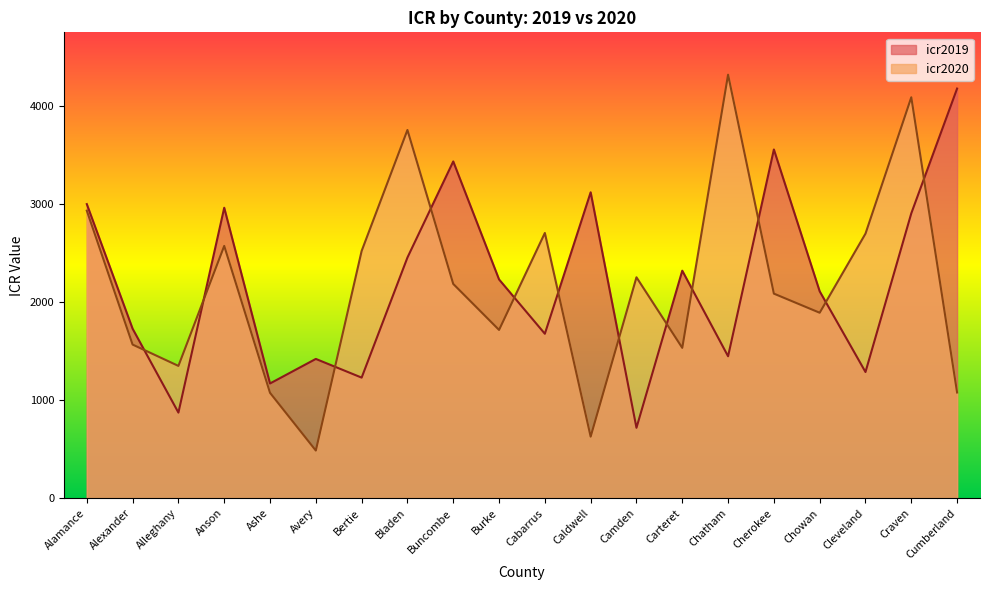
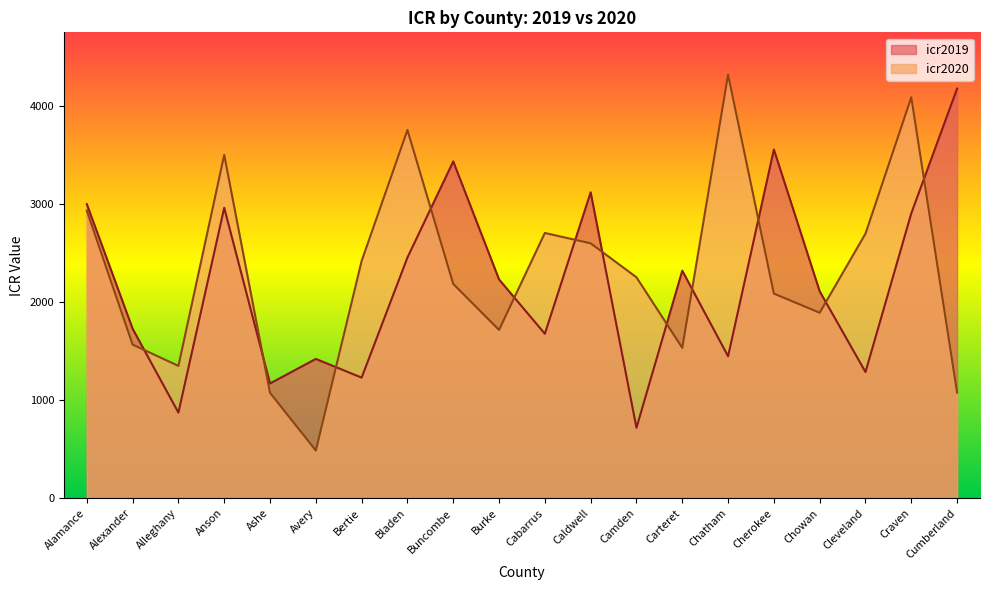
  {
    "icr2019": {
      "Alamance": 3000,
      "Alexander": 1700,
      "Alleghany": 900,
      "Anson": 3000,
      "Ashe": 1200,
      "Avery": 1400,
      "Bertie": 1200,
      "Bladen": 2500,
      "Buncombe": 3400,
      "Burke": 2200,
      "Cabarrus": 1700,
      "Caldwell": 3100,
      "Camden": 700,
      "Carteret": 2300,
      "Chatham": 1400,
      "Cherokee": 3600,
      "Chowan": 2100,
      "Cleveland": 1300,
      "Craven": 2900,
      "Cumberland": 4200
    },
    "icr2020": {
      "Alamance": 2900,
      "Alexander": 1600,
      "Alleghany": 1300,
-     "Anson": 2600,
+     "Anson": 3500,
      "Ashe": 1100,
      "Avery": 500,
-     "Bertie": 2500,
+     "Bertie": 2400,
      "Bladen": 3800,
      "Buncombe": 2200,
      "Burke": 1700,
      "Cabarrus": 2700,
-     "Caldwell": 600,
+     "Caldwell": 2600,
      "Camden": 2300,
      "Carteret": 1500,
      "Chatham": 4300,
      "Cherokee": 2100,
      "Chowan": 1900,
      "Cleveland": 2700,
      "Craven": 4100,
      "Cumberland": 1100
    }
  }
